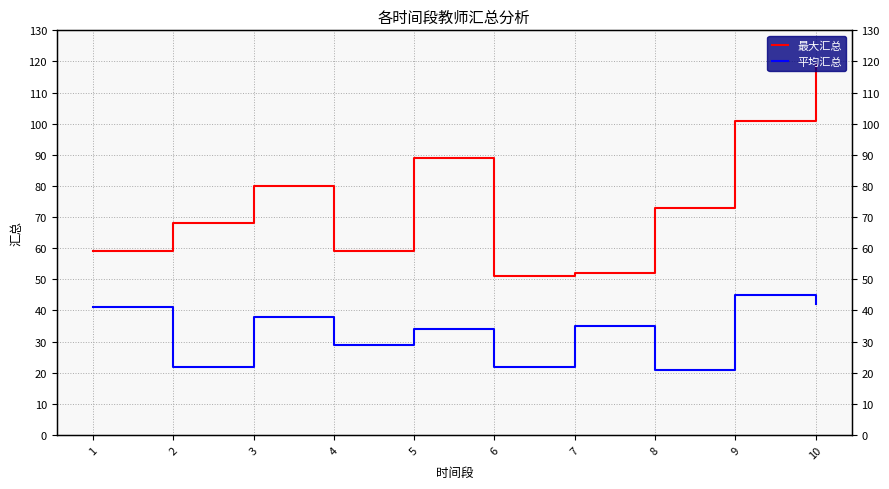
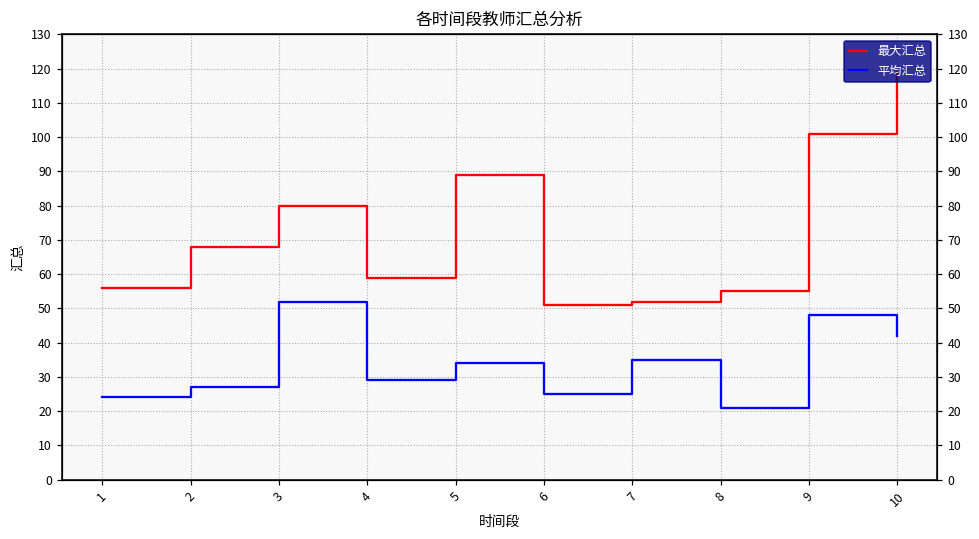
  {
    "最大汇总": {
-     "1": 59,
+     "1": 56,
      "2": 68,
      "3": 80,
      "4": 59,
      "5": 89,
      "6": 51,
      "7": 52,
-     "8": 73,
+     "8": 55,
      "9": 101
    },
    "平均汇总": {
-     "1": 41,
-     "2": 22,
-     "3": 38,
+     "1": 24,
+     "2": 27,
+     "3": 52,
      "4": 29,
      "5": 34,
-     "6": 22,
+     "6": 25,
      "7": 35,
      "8": 21,
-     "9": 45,
+     "9": 48,
      "10": 42
    }
  }
